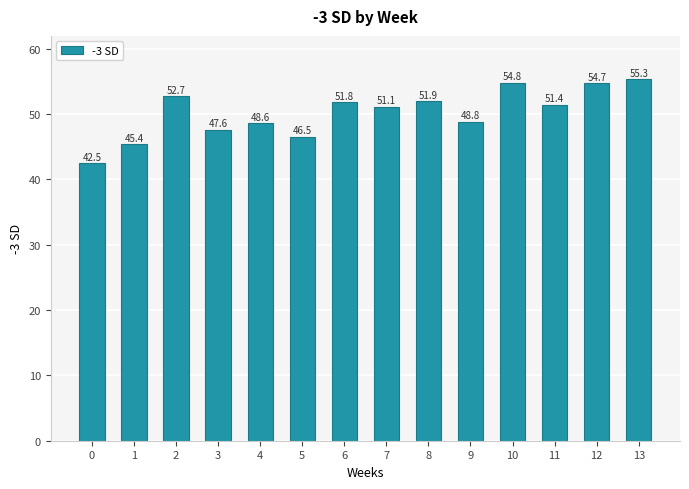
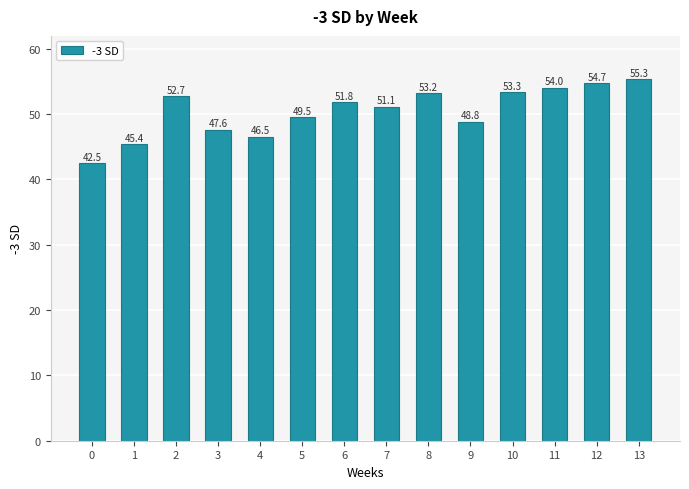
  {
    "0": 42.5,
    "1": 45.4,
    "2": 52.7,
    "3": 47.6,
-   "4": 48.6,
-   "5": 46.5,
+   "4": 46.5,
+   "5": 49.5,
    "6": 51.8,
    "7": 51.1,
-   "8": 51.9,
+   "8": 53.2,
    "9": 48.8,
-   "10": 54.8,
-   "11": 51.4,
+   "10": 53.3,
+   "11": 54.0,
    "12": 54.7,
    "13": 55.3
  }
